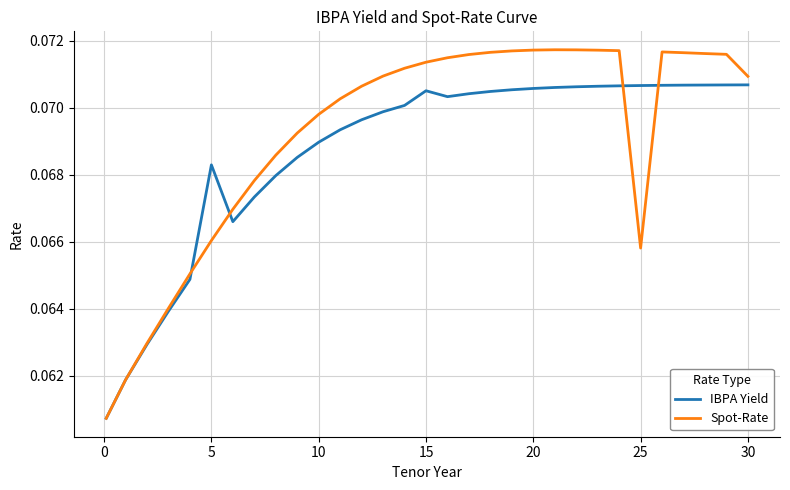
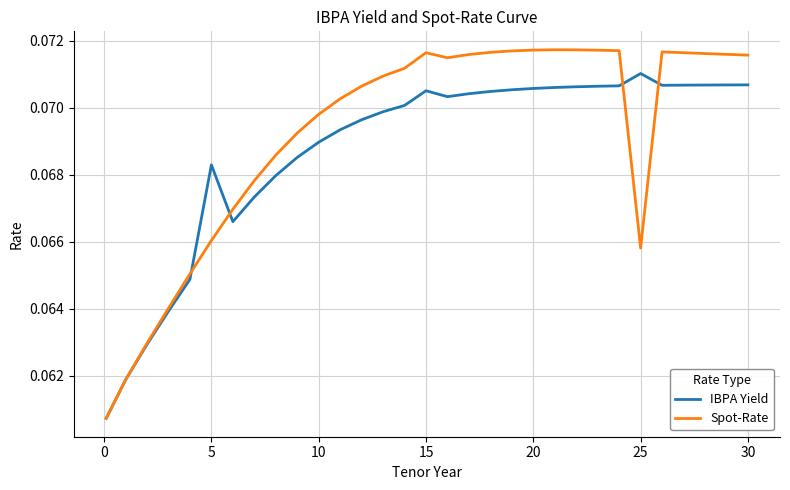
  {
    "IBPA Yield": {
      "5": 0.0683,
      "10": 0.0690,
      "15": 0.0705,
      "20": 0.0706,
-     "25": 0.0707,
+     "25": 0.0710,
      "30": 0.0707
    },
    "Spot-Rate": {
      "5": 0.0660,
      "10": 0.0698,
-     "15": 0.0714,
+     "15": 0.0716,
      "20": 0.0717,
      "25": 0.0658,
-     "30": 0.0709
+     "30": 0.0716
    }
  }
